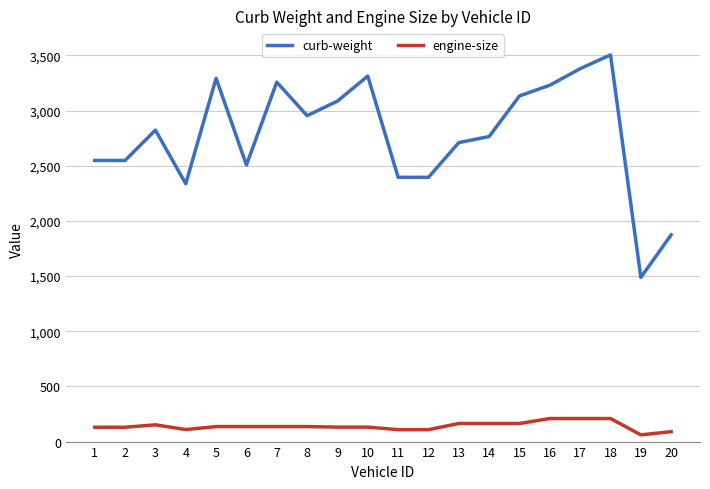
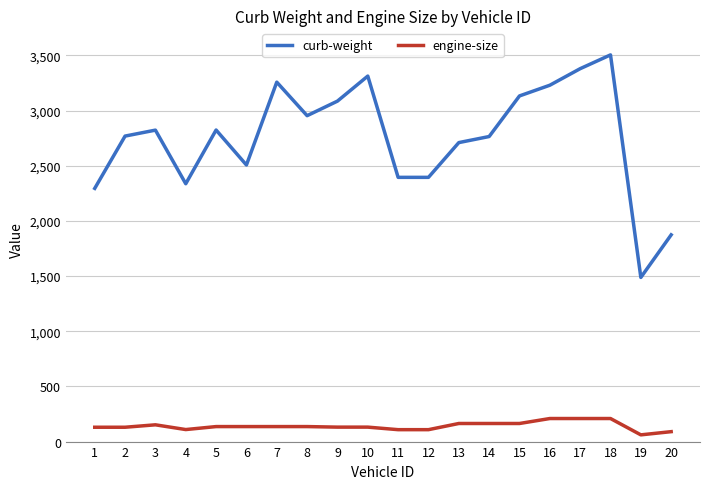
  {
    "curb-weight": {
-     "1": "2,550",
-     "2": "2,550",
+     "1": "2,300",
+     "2": "2,770",
      "3": "2,820",
      "4": "2,340",
-     "5": "3,290",
+     "5": "2,820",
      "6": "2,510",
      "7": "3,260",
      "8": "2,950",
      "9": "3,090",
      "10": "3,310",
      "11": "2,400",
      "12": "2,400",
      "13": "2,710",
      "14": "2,770",
      "15": "3,130",
      "16": "3,230",
      "17": "3,380",
      "18": "3,510",
      "19": "1,490",
      "20": "1,870"
    },
    "engine-size": {
      "1": "130",
      "2": "130",
      "3": "150",
      "4": "110",
      "5": "140",
      "6": "140",
      "7": "140",
      "8": "140",
      "9": "130",
      "10": "130",
      "11": "110",
      "12": "110",
      "13": "160",
      "14": "160",
      "15": "160",
      "16": "210",
      "17": "210",
      "18": "210",
      "19": "60",
      "20": "90"
    }
  }
